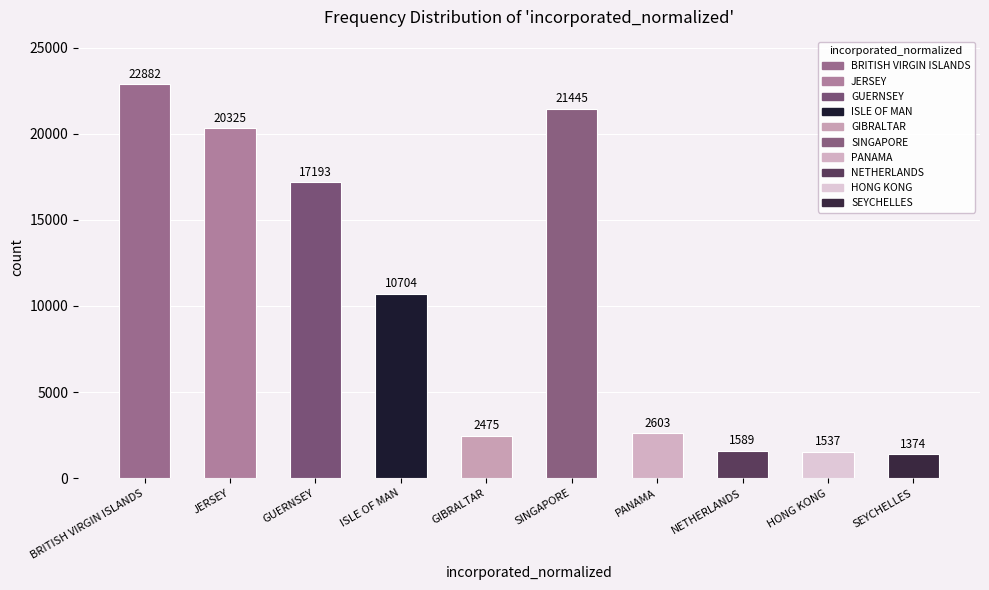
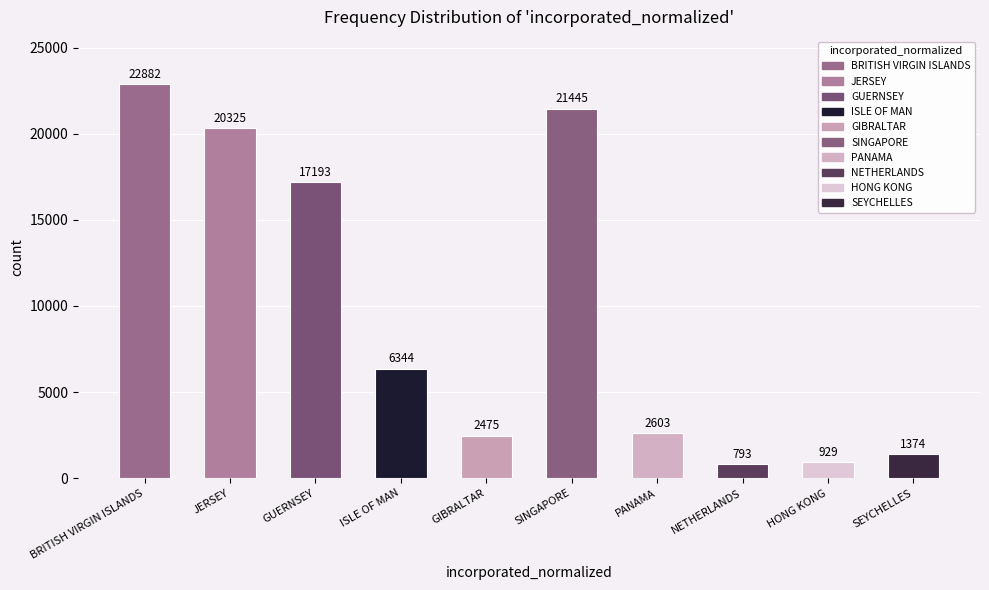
  {
    "BRITISH VIRGIN ISLANDS": 22882,
    "JERSEY": 20325,
    "GUERNSEY": 17193,
-   "ISLE OF MAN": 10704,
+   "ISLE OF MAN": 6344,
    "GIBRALTAR": 2475,
    "SINGAPORE": 21445,
    "PANAMA": 2603,
-   "NETHERLANDS": 1589,
-   "HONG KONG": 1537,
+   "NETHERLANDS": 793,
+   "HONG KONG": 929,
    "SEYCHELLES": 1374
  }
